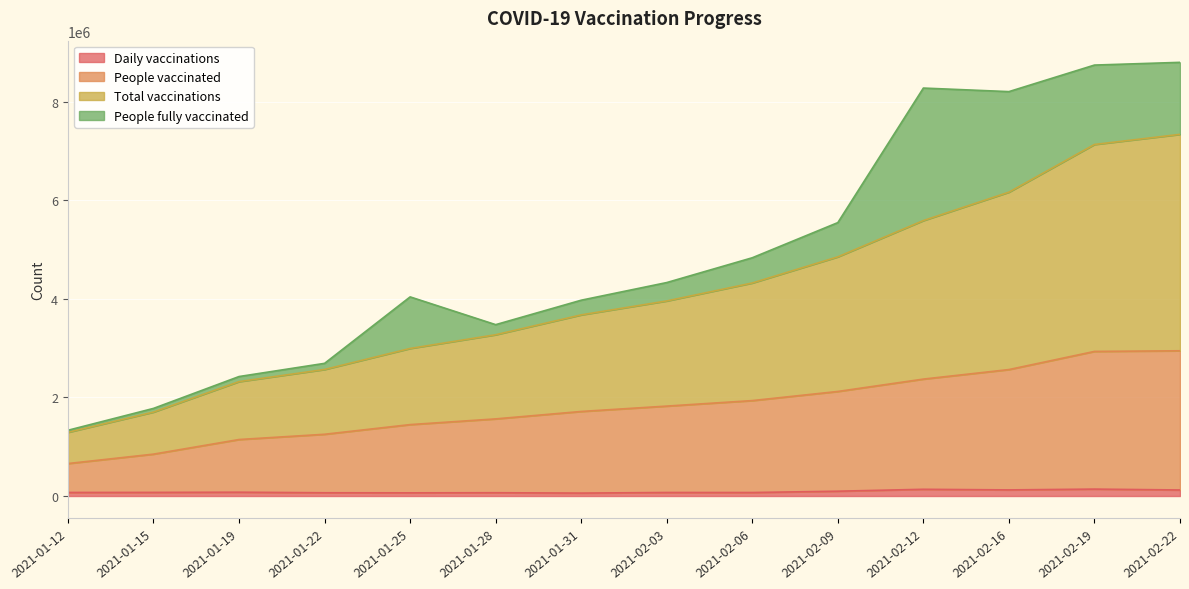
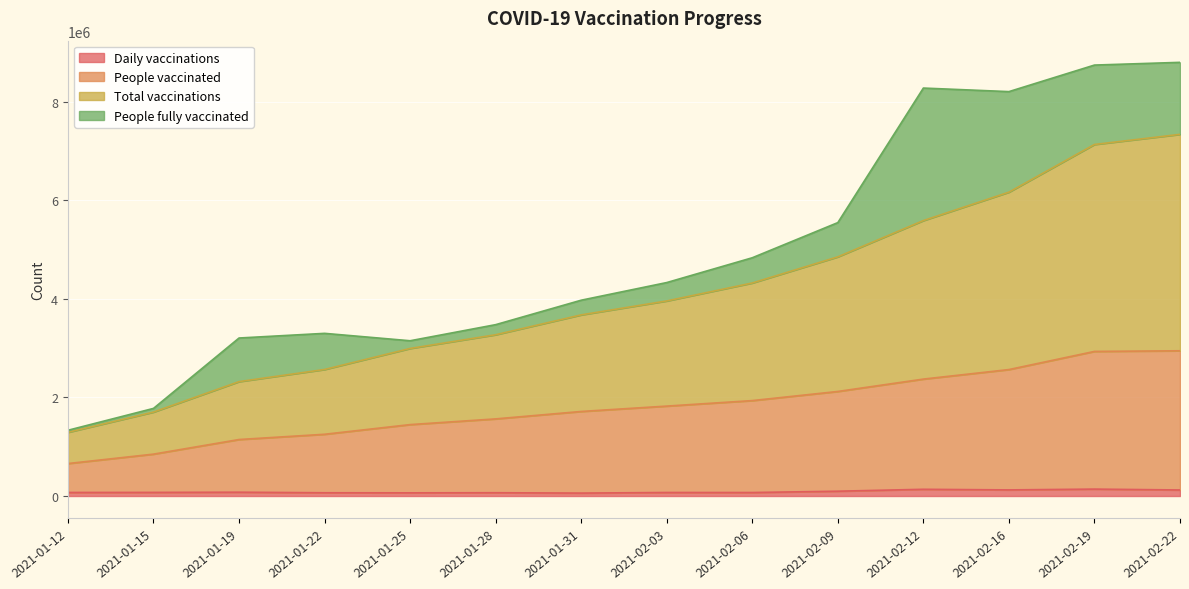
  {
    "People fully vaccinated": {
      "2021-01-15": 100000,
-     "2021-01-19": 100000,
-     "2021-01-22": 100000,
-     "2021-01-25": 1000000,
+     "2021-01-19": 900000,
+     "2021-01-22": 700000,
+     "2021-01-25": 200000,
      "2021-01-28": 200000,
      "2021-01-31": 300000,
      "2021-02-03": 400000,
      "2021-02-06": 500000,
      "2021-02-09": 700000,
      "2021-02-12": 2700000,
      "2021-02-16": 2000000,
      "2021-02-19": 1600000,
      "2021-02-22": 1500000
    }
  }
